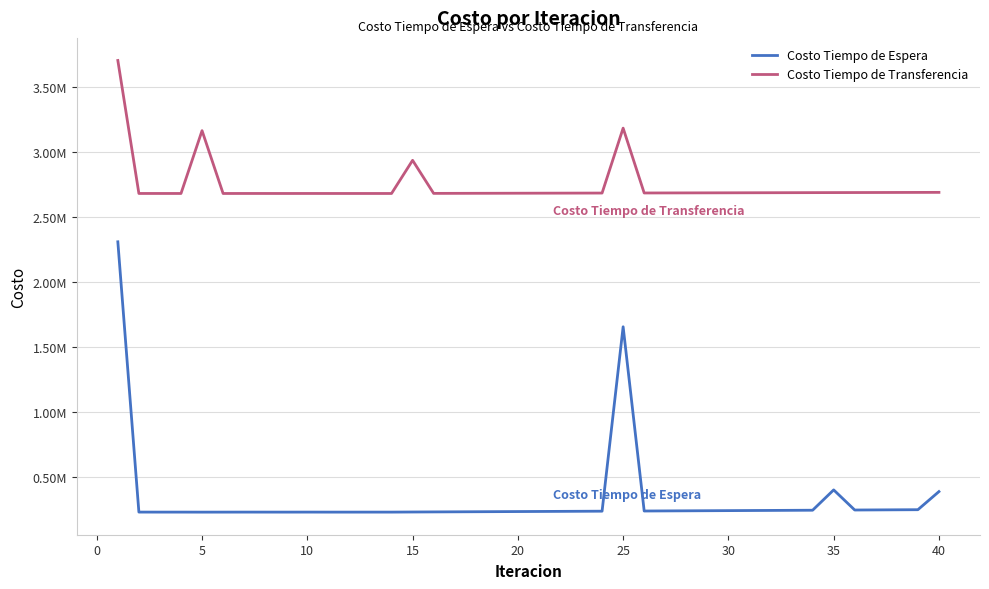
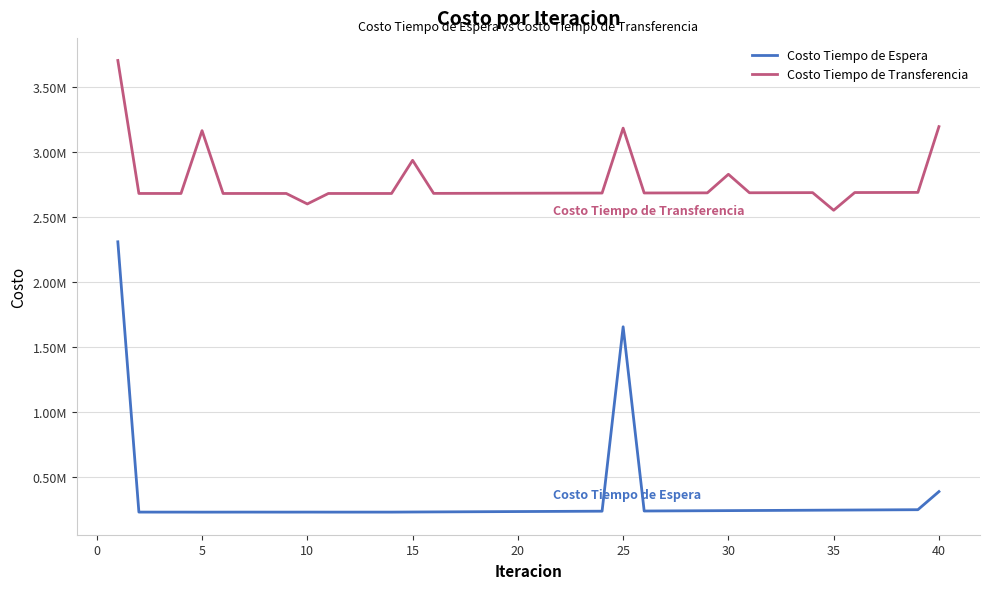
  {
    "Costo Tiempo de Espera": {
      "5": 230000,
      "10": 230000,
      "15": 230000,
      "20": 240000,
      "25": 1660000,
      "30": 240000,
-     "35": 400000,
+     "35": 250000,
      "40": 390000
    },
    "Costo Tiempo de Transferencia": {
      "5": 3170000,
-     "10": 2680000,
+     "10": 2600000,
      "15": 2940000,
      "20": 2680000,
      "25": 3190000,
-     "30": 2690000,
-     "35": 2690000,
-     "40": 2690000
+     "30": 2830000,
+     "35": 2550000,
+     "40": 3200000
    }
  }
